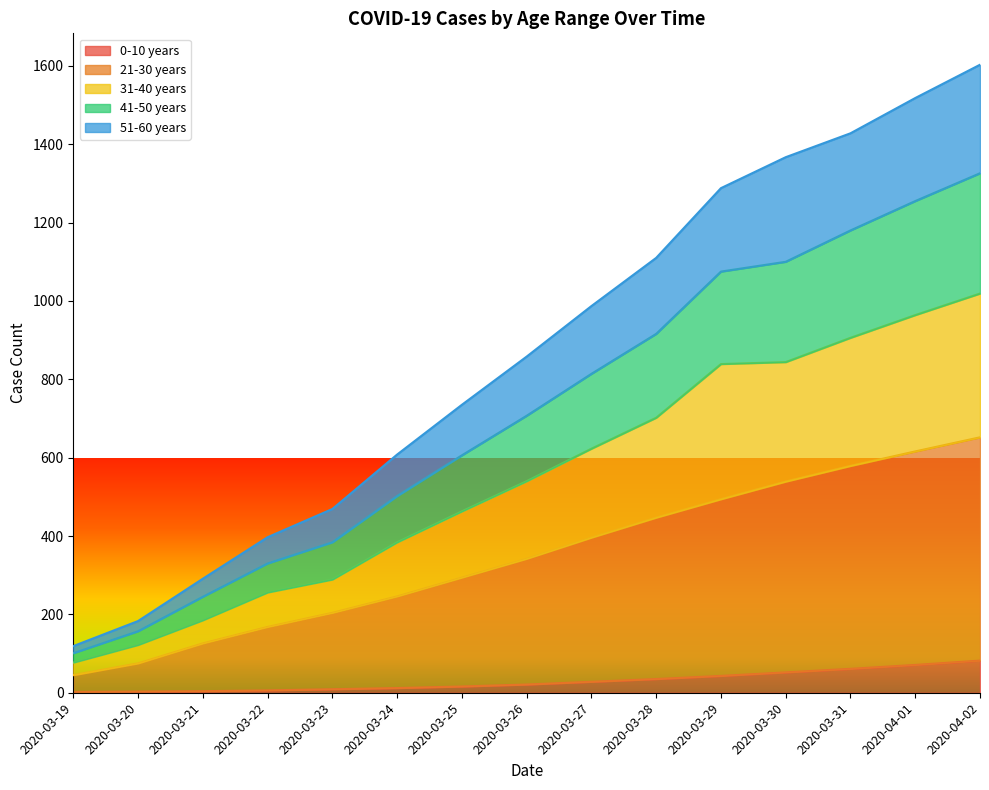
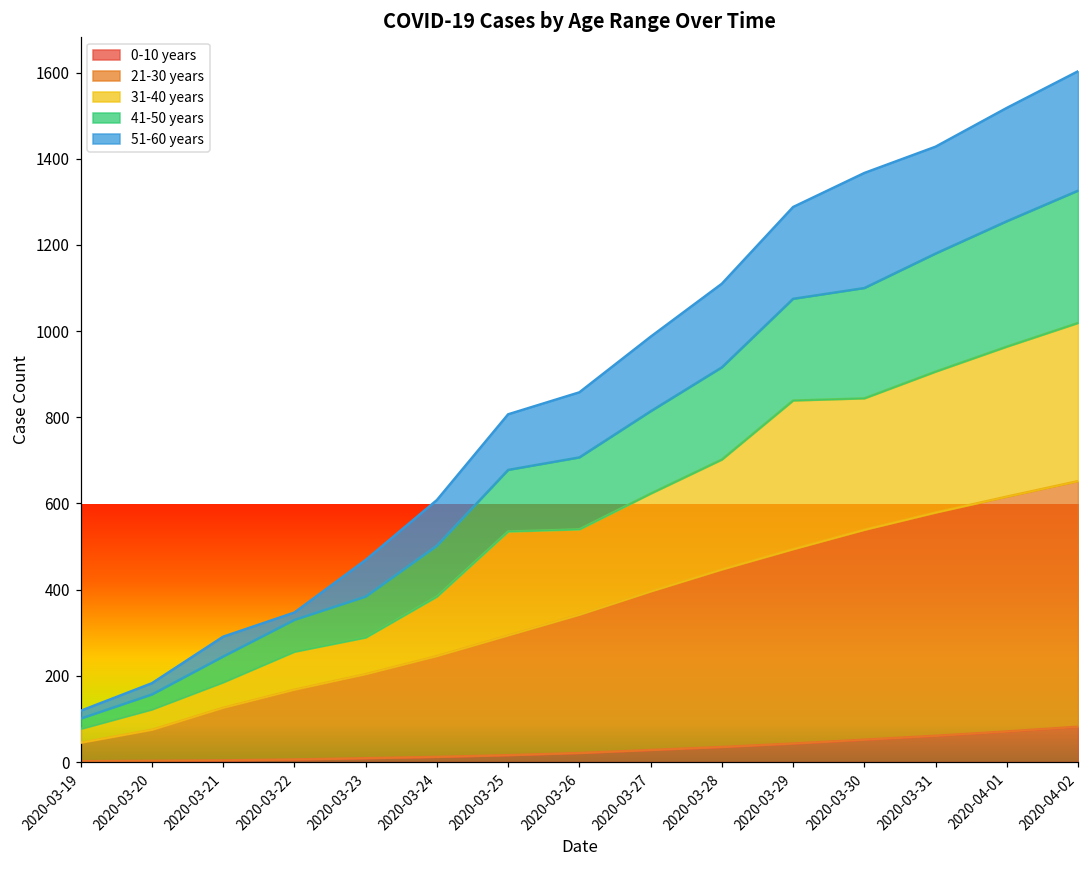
  {
    "31-40 years": {
      "2020-03-19": 30,
      "2020-03-20": 50,
      "2020-03-21": 60,
      "2020-03-22": 90,
      "2020-03-23": 90,
      "2020-03-24": 140,
-     "2020-03-25": 170,
+     "2020-03-25": 240,
      "2020-03-26": 200,
      "2020-03-27": 230,
      "2020-03-28": 260,
      "2020-03-29": 350,
      "2020-03-30": 310,
      "2020-03-31": 330,
      "2020-04-01": 350,
      "2020-04-02": 370
    },
    "41-50 years": {
      "2020-03-19": 20,
      "2020-03-20": 40,
      "2020-03-21": 60,
      "2020-03-22": 70,
      "2020-03-23": 100,
      "2020-03-24": 120,
      "2020-03-25": 140,
      "2020-03-26": 170,
      "2020-03-27": 190,
      "2020-03-28": 210,
      "2020-03-29": 240,
      "2020-03-30": 260,
      "2020-03-31": 270,
      "2020-04-01": 290,
      "2020-04-02": 310
    },
    "51-60 years": {
      "2020-03-19": 20,
      "2020-03-20": 30,
      "2020-03-21": 50,
-     "2020-03-22": 70,
+     "2020-03-22": 20,
      "2020-03-23": 90,
      "2020-03-24": 110,
      "2020-03-25": 130,
      "2020-03-26": 150,
      "2020-03-27": 170,
      "2020-03-28": 190,
      "2020-03-29": 210,
      "2020-03-30": 270,
      "2020-03-31": 250,
      "2020-04-01": 260,
      "2020-04-02": 280
    }
  }
